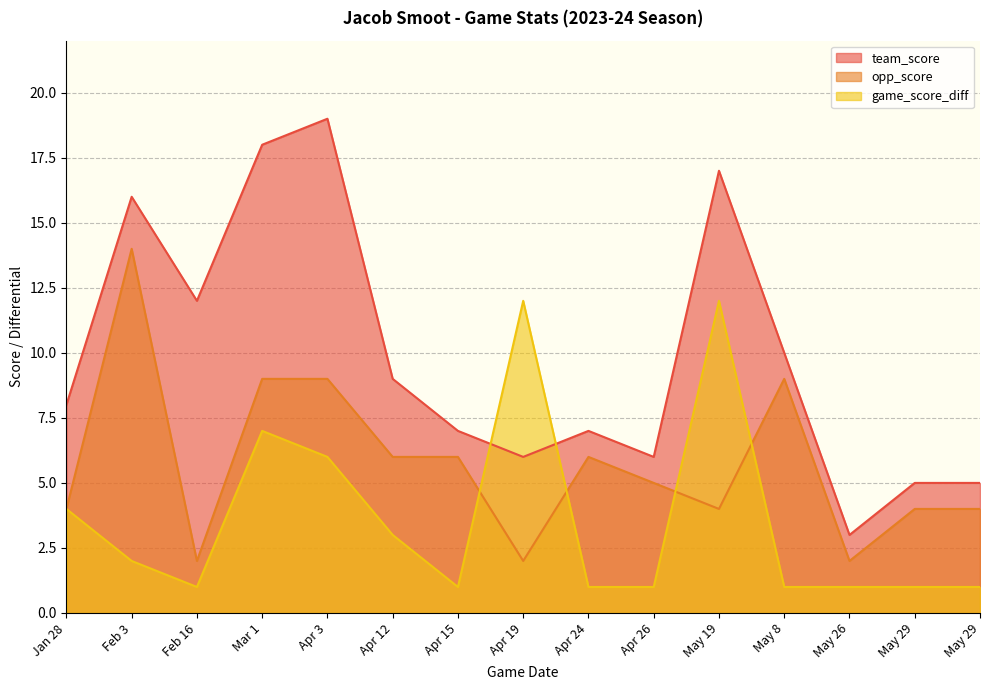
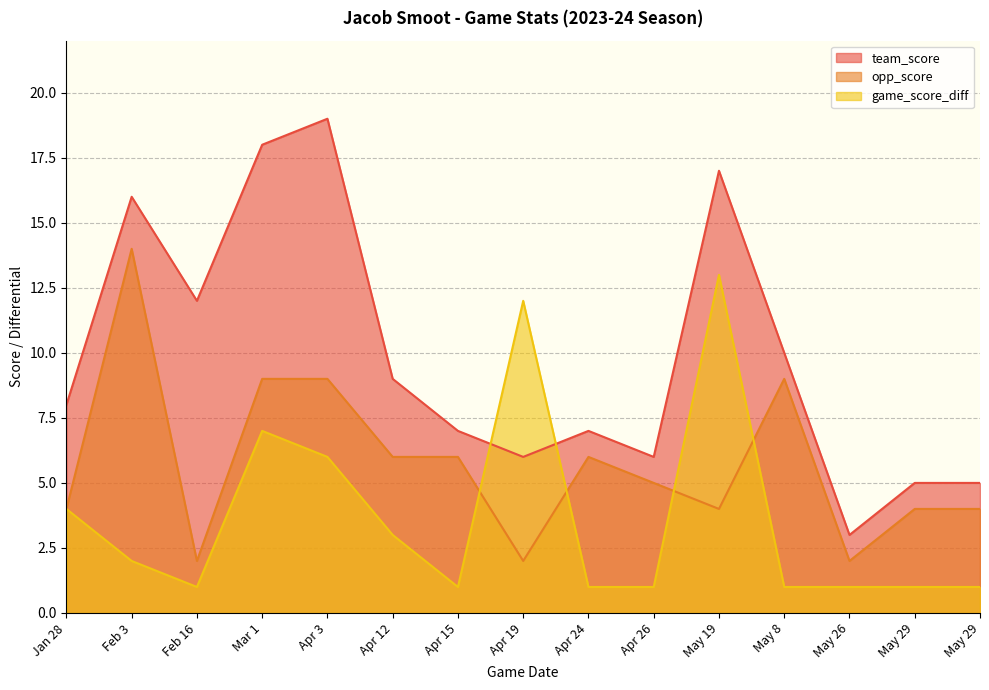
  {
    "game_score_diff": {
      "Feb 3": 2,
      "Feb 16": 1,
      "Mar 1": 7,
      "Apr 3": 6,
      "Apr 12": 3,
      "Apr 15": 1,
      "Apr 19": 12,
      "Apr 24": 1,
      "Apr 26": 1,
-     "May 19": 12,
+     "May 19": 13,
      "May 8": 1,
      "May 26": 1
    }
  }
